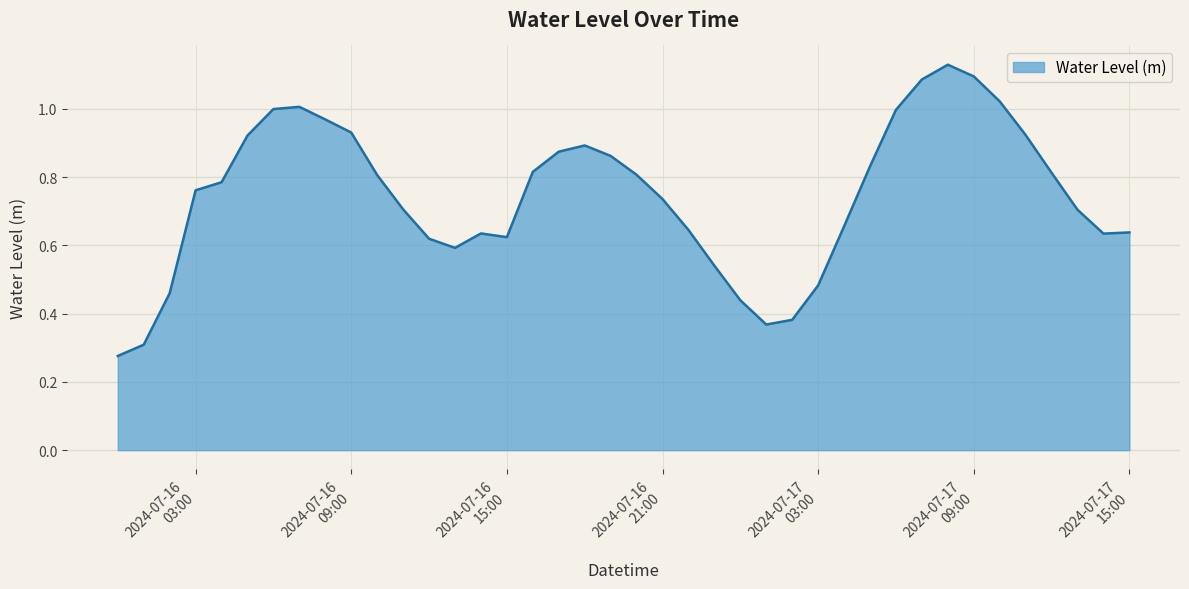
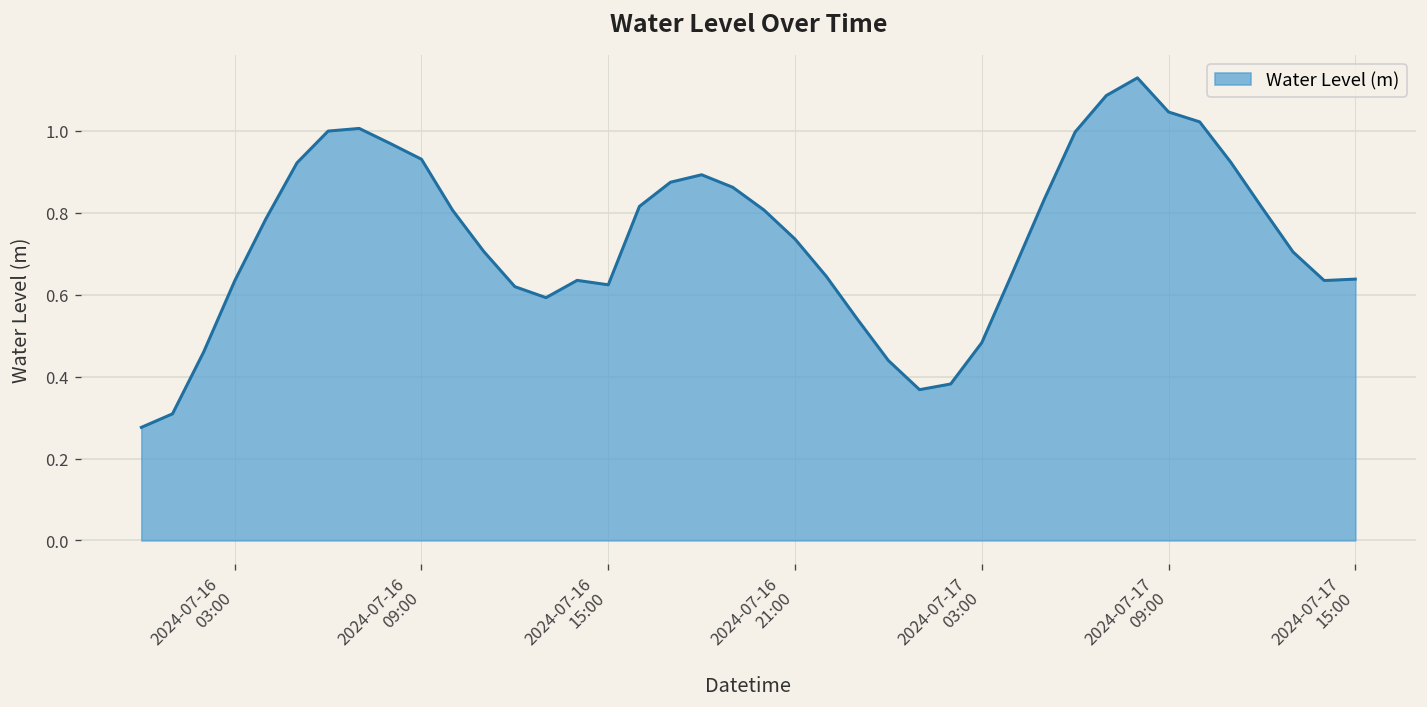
  {
-   "2024-07-16 03:00": 0.76,
+   "2024-07-16 03:00": 0.63,
    "2024-07-16 09:00": 0.93,
    "2024-07-16 15:00": 0.62,
    "2024-07-16 21:00": 0.74,
    "2024-07-17 03:00": 0.48,
-   "2024-07-17 09:00": 1.10,
+   "2024-07-17 09:00": 1.05,
    "2024-07-17 15:00": 0.64
  }
